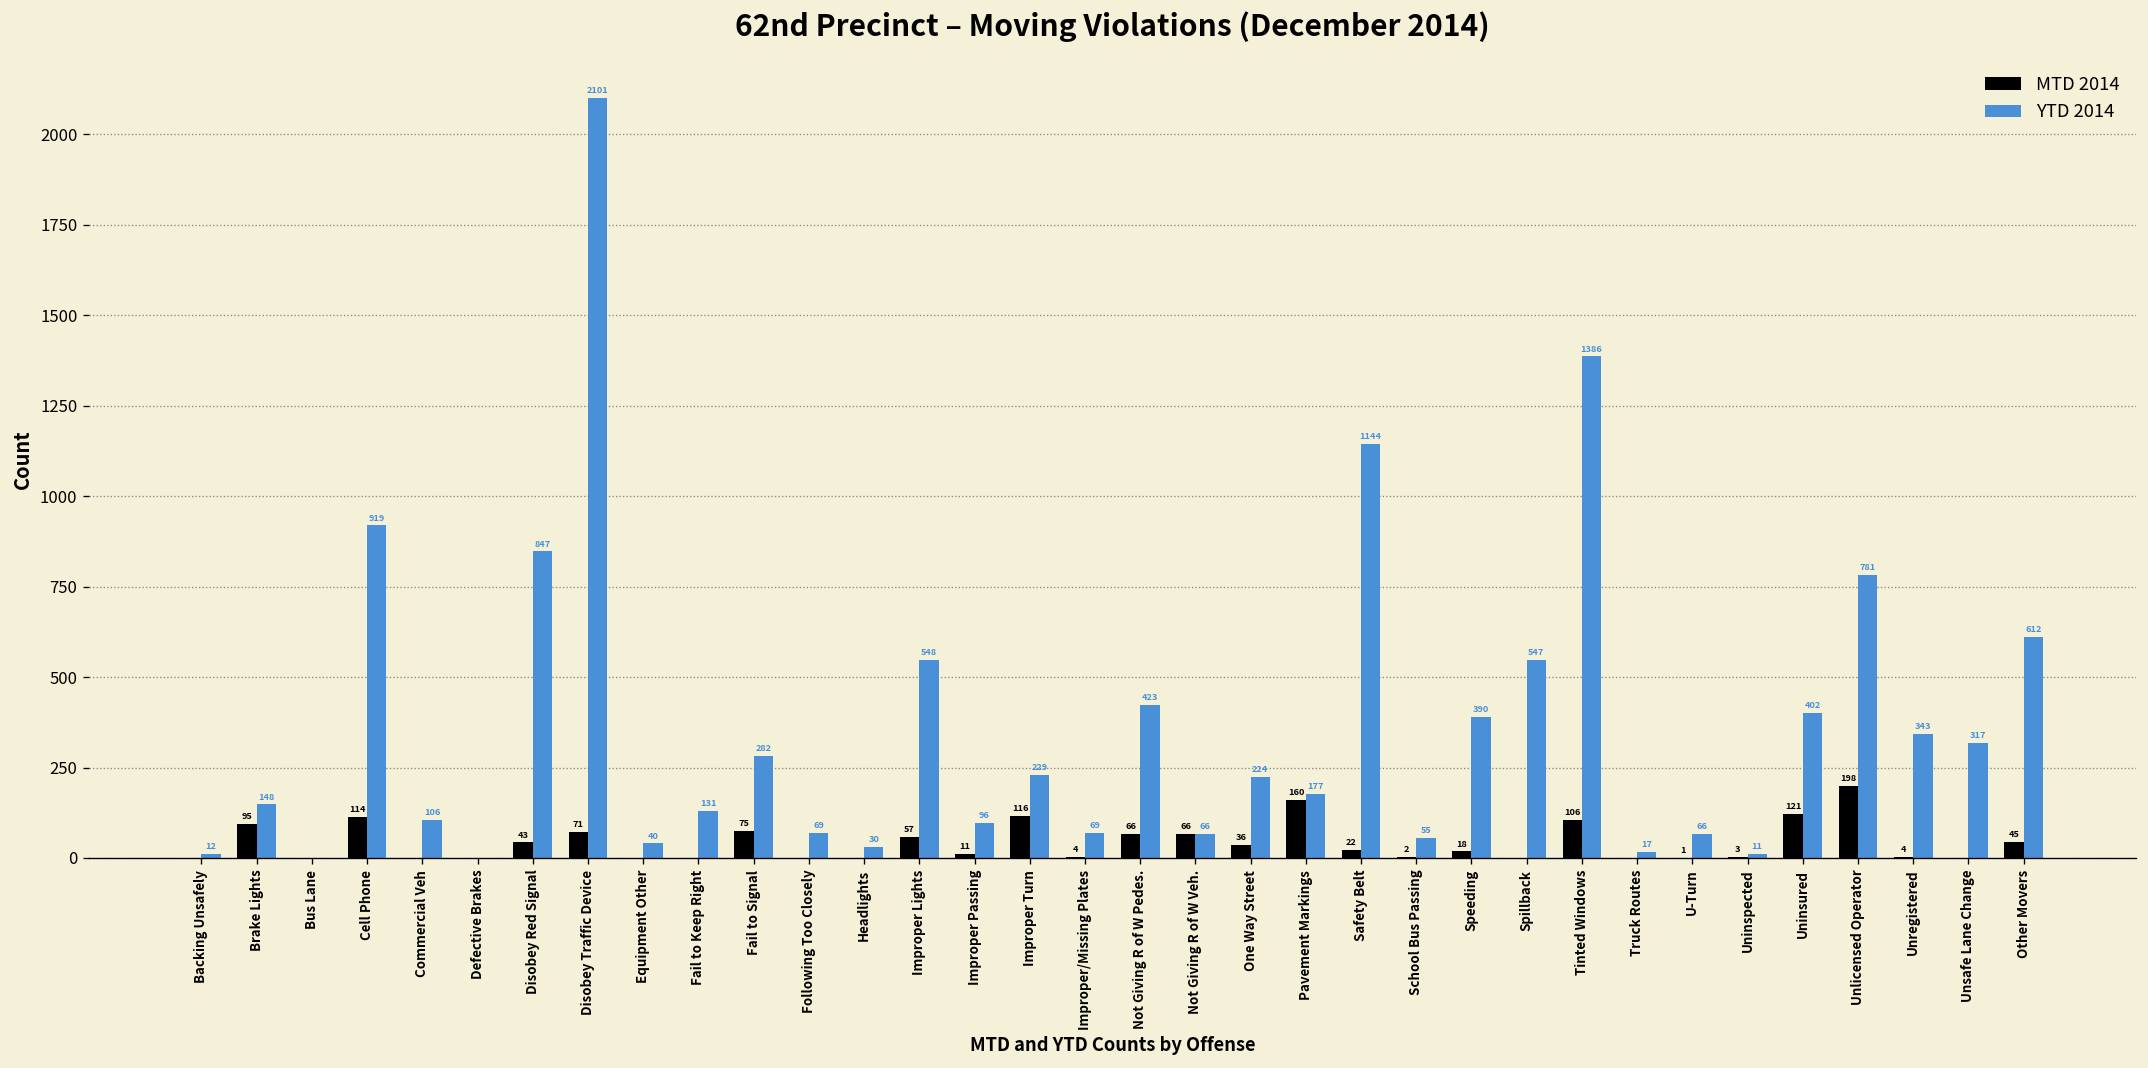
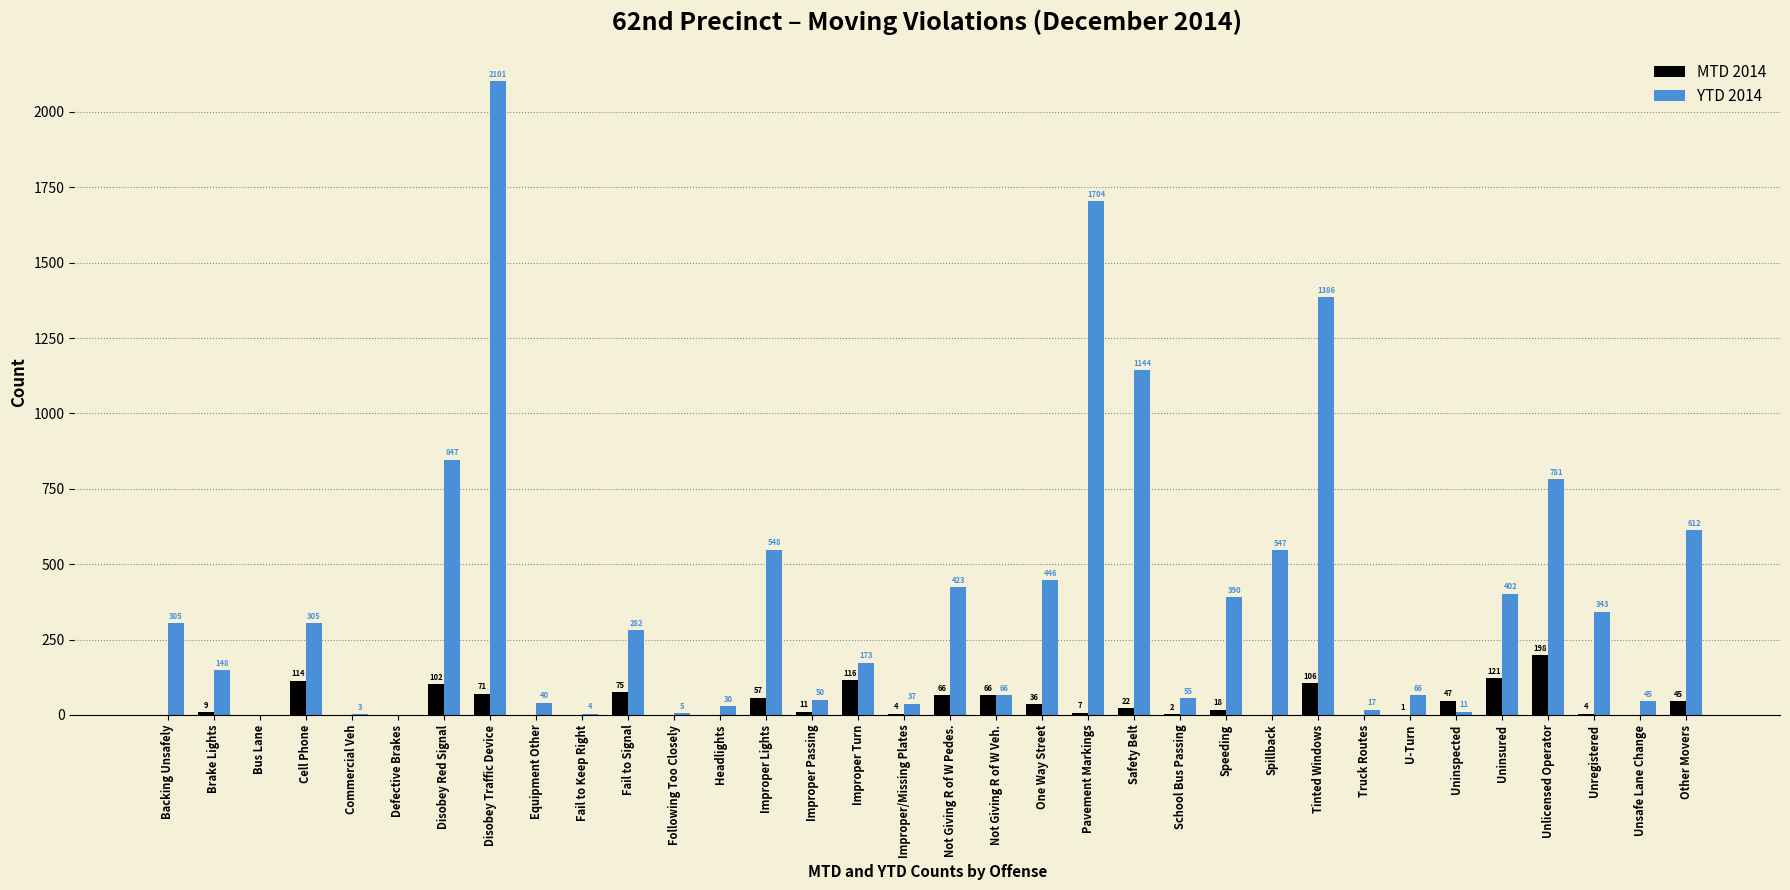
  {
    "MTD 2014": {
-     "Brake Lights": 95,
+     "Brake Lights": 9,
      "Cell Phone": 114,
-     "Disobey Red Signal": 43,
+     "Disobey Red Signal": 102,
      "Disobey Traffic Device": 71,
      "Fail to Signal": 75,
      "Improper Lights": 57,
      "Improper Passing": 11,
      "Improper Turn": 116,
      "Improper/Missing Plates": 4,
      "Not Giving R of W Pedes.": 66,
      "Not Giving R of W Veh.": 66,
      "One Way Street": 36,
-     "Pavement Markings": 160,
+     "Pavement Markings": 7,
      "Safety Belt": 22,
      "School Bus Passing": 2,
      "Speeding": 18,
      "Tinted Windows": 106,
      "U-Turn": 1,
-     "Uninspected": 3,
+     "Uninspected": 47,
      "Uninsured": 121,
      "Unlicensed Operator": 198,
      "Unregistered": 4,
      "Other Movers": 45
    },
    "YTD 2014": {
-     "Backing Unsafely": 12,
+     "Backing Unsafely": 305,
      "Brake Lights": 148,
-     "Cell Phone": 919,
-     "Commercial Veh": 106,
+     "Cell Phone": 305,
+     "Commercial Veh": 3,
      "Disobey Red Signal": 847,
      "Disobey Traffic Device": 2101,
      "Equipment Other": 40,
-     "Fail to Keep Right": 131,
+     "Fail to Keep Right": 4,
      "Fail to Signal": 282,
-     "Following Too Closely": 69,
+     "Following Too Closely": 5,
      "Headlights": 30,
      "Improper Lights": 548,
-     "Improper Passing": 96,
-     "Improper Turn": 229,
-     "Improper/Missing Plates": 69,
+     "Improper Passing": 50,
+     "Improper Turn": 173,
+     "Improper/Missing Plates": 37,
      "Not Giving R of W Pedes.": 423,
      "Not Giving R of W Veh.": 66,
-     "One Way Street": 224,
-     "Pavement Markings": 177,
+     "One Way Street": 446,
+     "Pavement Markings": 1704,
      "Safety Belt": 1144,
      "School Bus Passing": 55,
      "Speeding": 390,
      "Spillback": 547,
      "Tinted Windows": 1386,
      "Truck Routes": 17,
      "U-Turn": 66,
      "Uninspected": 11,
      "Uninsured": 402,
      "Unlicensed Operator": 781,
      "Unregistered": 343,
-     "Unsafe Lane Change": 317,
+     "Unsafe Lane Change": 45,
      "Other Movers": 612
    }
  }
